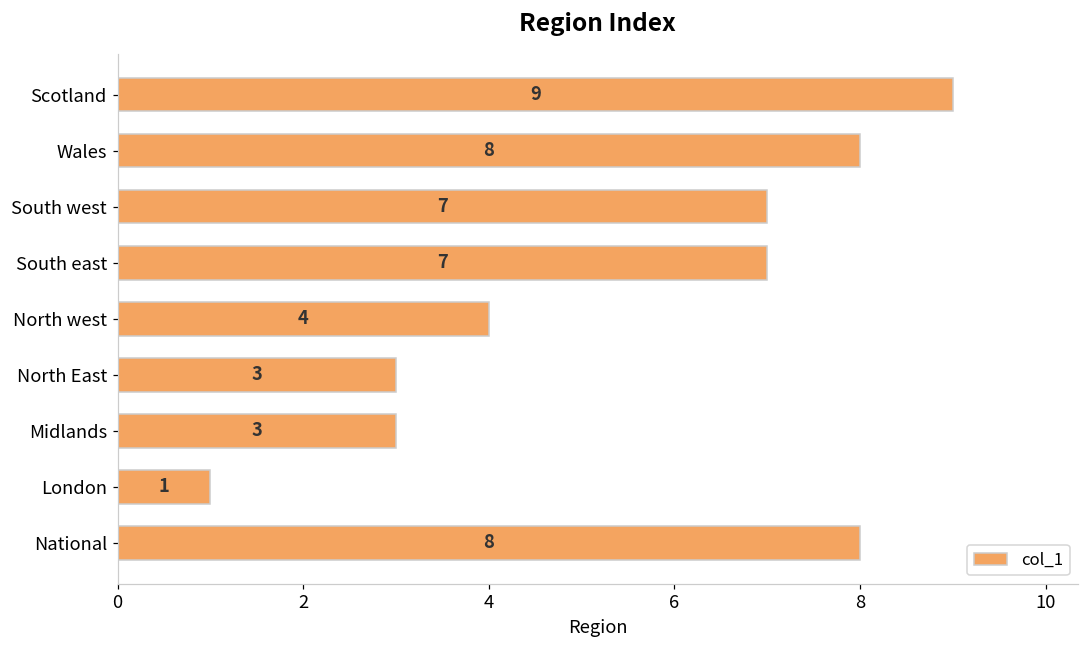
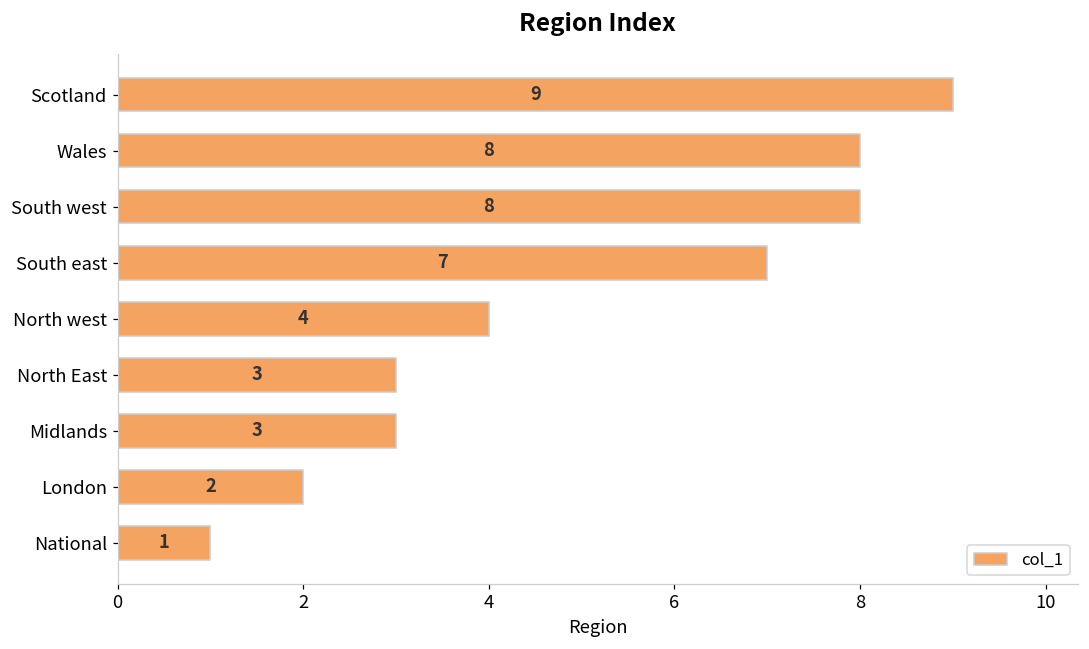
  {
    "Scotland": 9,
    "Wales": 8,
-   "South west": 7,
+   "South west": 8,
    "South east": 7,
    "North west": 4,
    "North East": 3,
    "Midlands": 3,
-   "London": 1,
-   "National": 8
+   "London": 2,
+   "National": 1
  }
